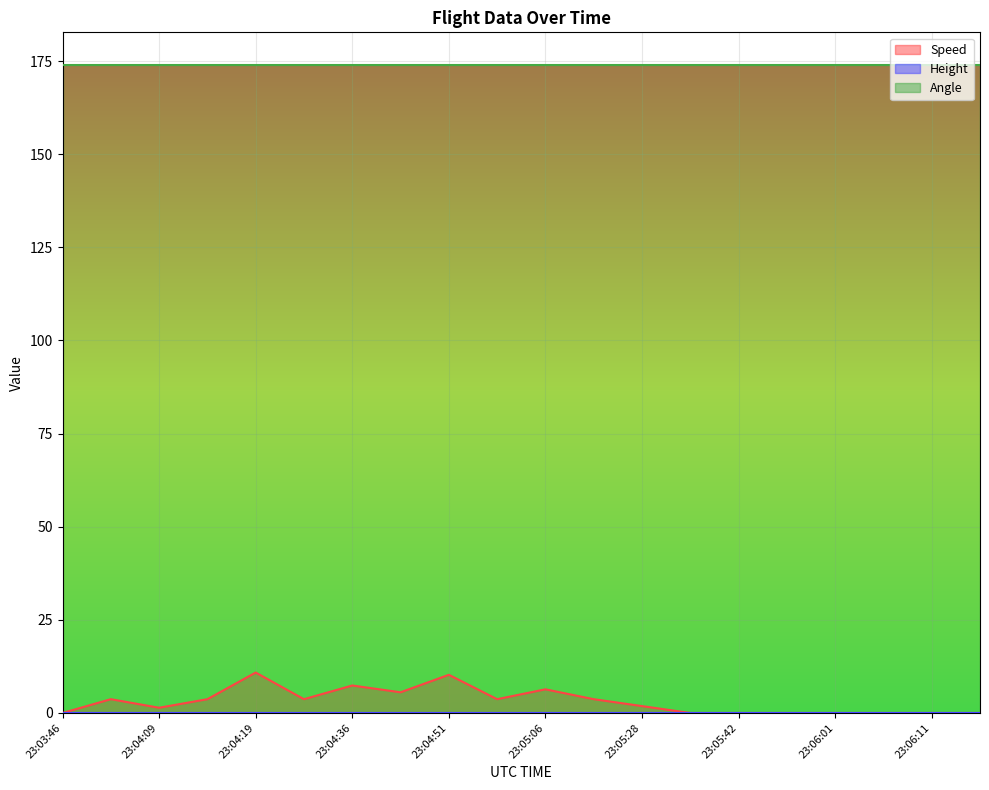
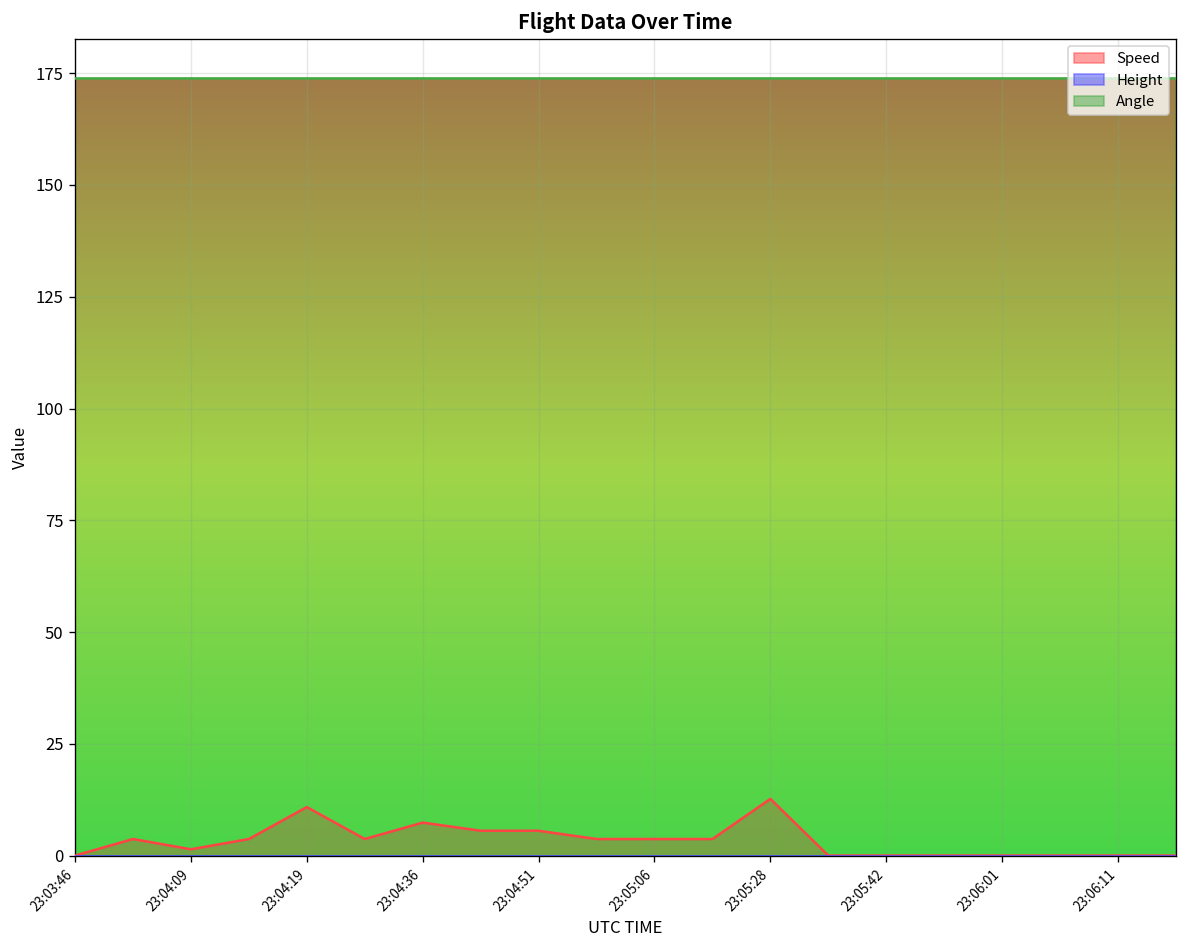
  {
    "Speed": {
      "23:04:09": 1,
      "23:04:19": 11,
      "23:04:36": 7,
-     "23:04:51": 10,
-     "23:05:06": 6,
-     "23:05:28": 2
+     "23:04:51": 6,
+     "23:05:06": 4,
+     "23:05:28": 13
    },
    "Height": {
      "23:04:09": 0,
      "23:04:19": 0,
      "23:04:36": 0,
      "23:04:51": 0,
      "23:05:06": 0,
      "23:05:28": 0
    },
    "Angle": {
      "23:03:46": 174,
      "23:04:09": 174,
      "23:04:19": 174,
      "23:04:36": 174,
      "23:04:51": 174,
      "23:05:06": 174,
      "23:05:28": 174,
      "23:05:42": 174,
      "23:06:01": 174
    }
  }
